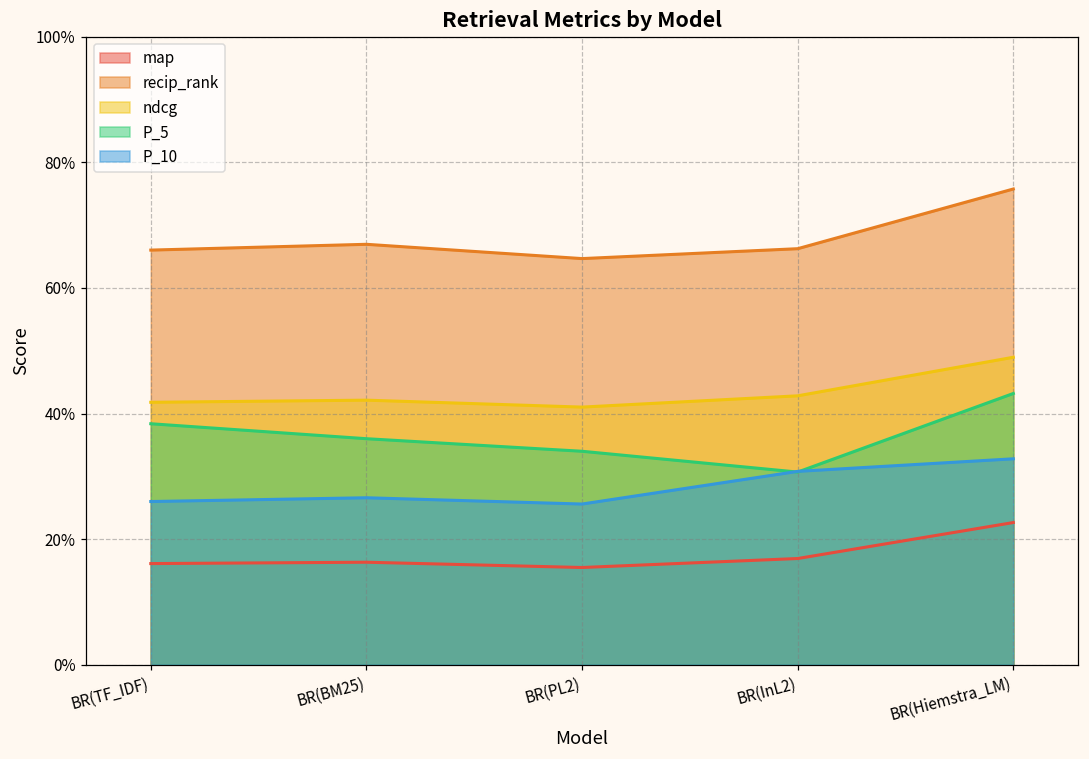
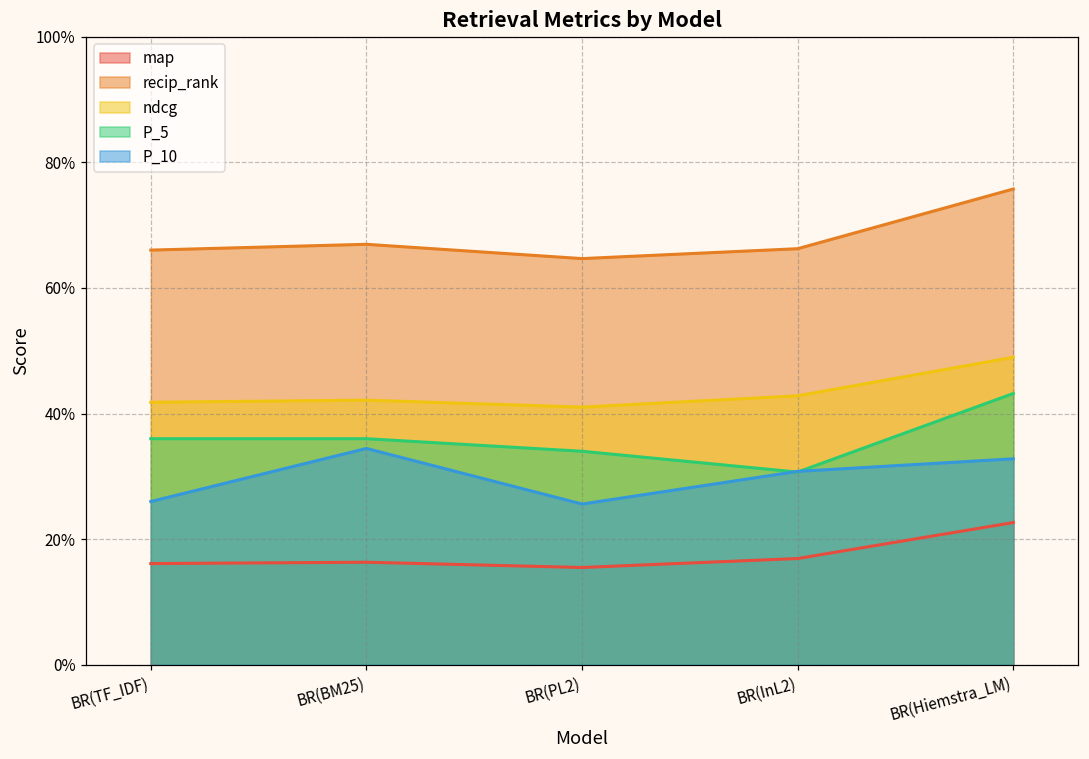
  {
    "P_5": {
-     "BR(TF_IDF)": "38%",
+     "BR(TF_IDF)": "36%",
      "BR(BM25)": "36%",
      "BR(PL2)": "34%",
      "BR(Hiemstra_LM)": "43%"
    },
    "P_10": {
      "BR(TF_IDF)": "26%",
-     "BR(BM25)": "27%",
+     "BR(BM25)": "34%",
      "BR(PL2)": "26%",
      "BR(Hiemstra_LM)": "33%"
    }
  }
